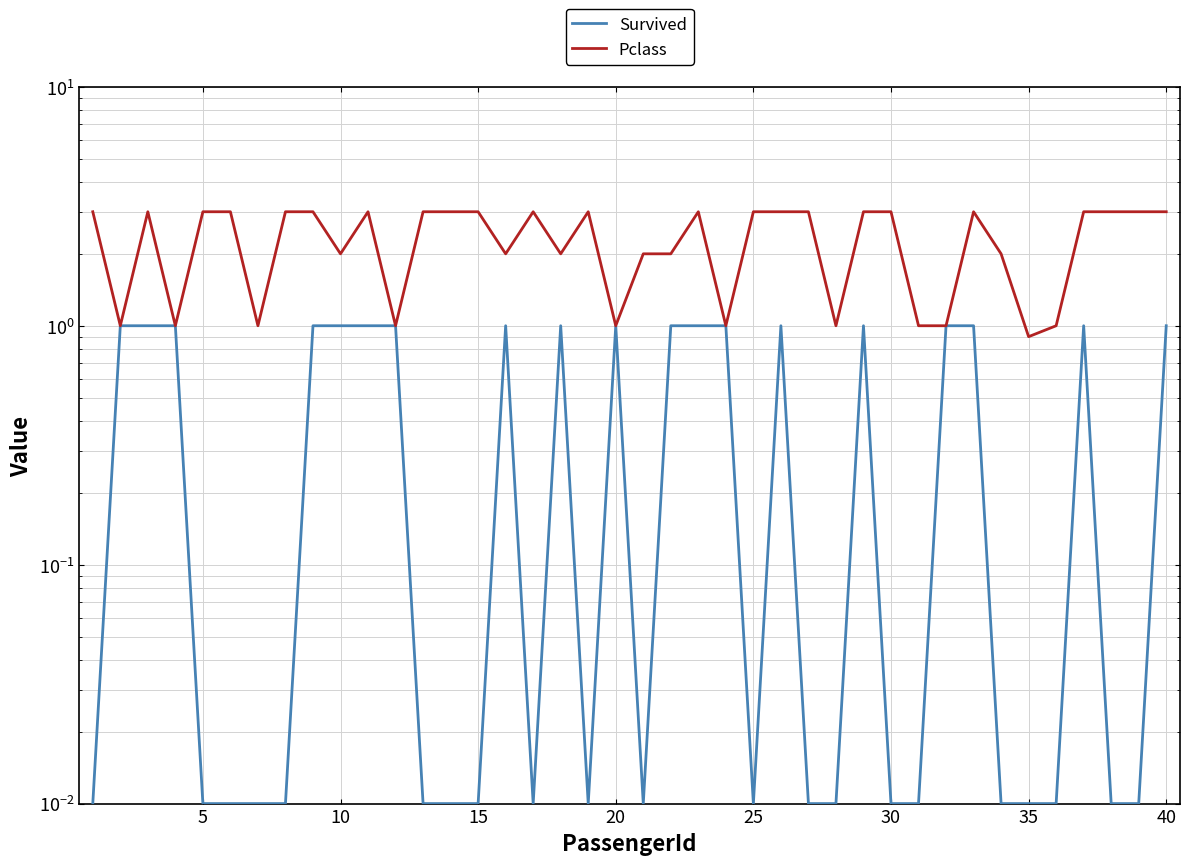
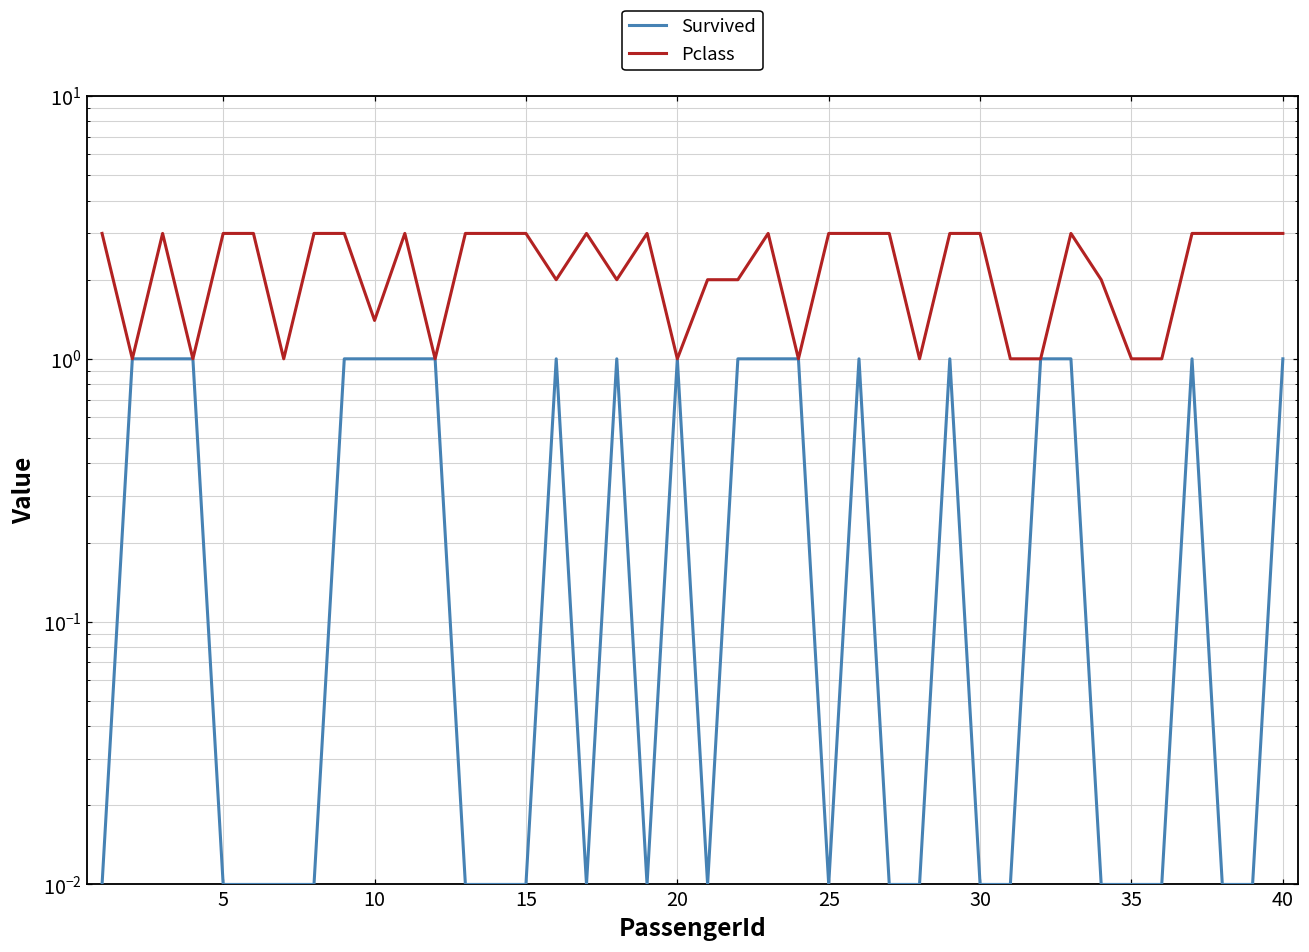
  {
    "Survived": {
      "5": 0.0100,
      "10": 1.0,
      "15": 0.0100,
      "25": 0.0100,
      "30": 0.0100,
      "35": 0.0100,
      "40": 1.0
    },
    "Pclass": {
      "5": 3.0,
-     "10": 2.0,
+     "10": 1.4,
      "15": 3.0,
      "25": 3.0,
      "30": 3.0,
-     "35": 0.9,
+     "35": 1.0,
      "40": 3.0
    }
  }
